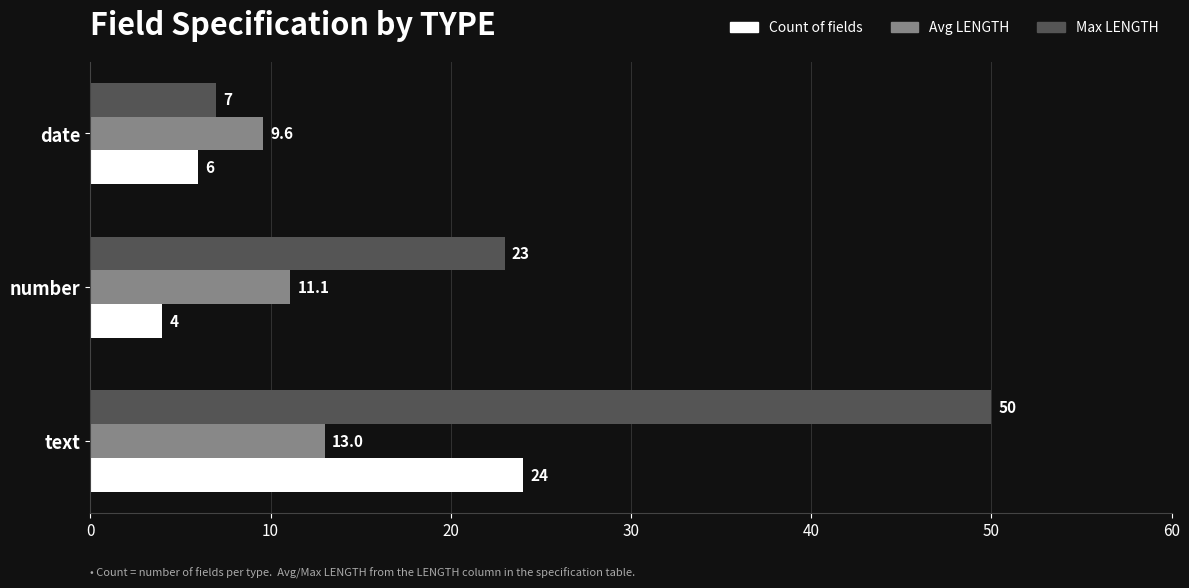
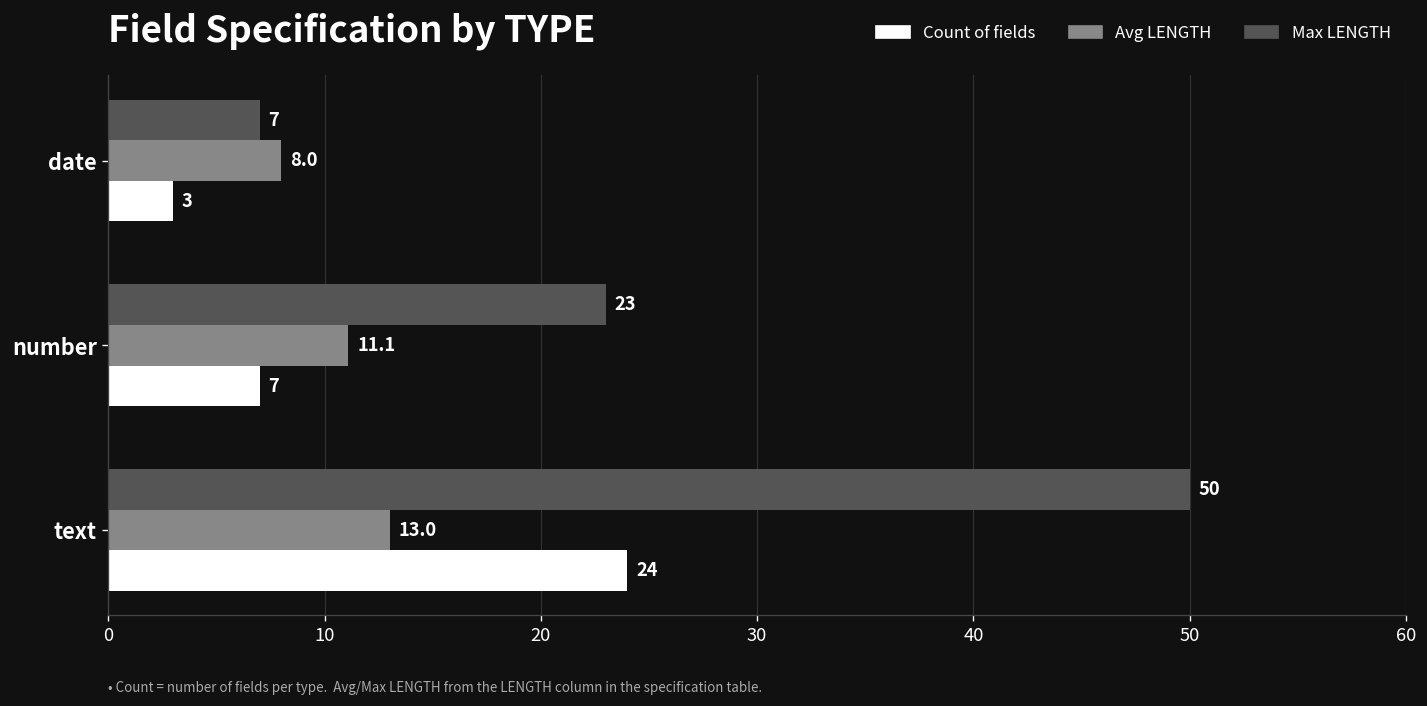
  {
    "Count of fields": {
-     "date": 6,
-     "number": 4,
+     "date": 3,
+     "number": 7,
      "text": 24
    },
    "Avg LENGTH": {
-     "date": 9.6,
+     "date": 8.0,
      "number": 11.1,
      "text": 13.0
    },
    "Max LENGTH": {
      "date": 7,
      "number": 23,
      "text": 50
    }
  }
